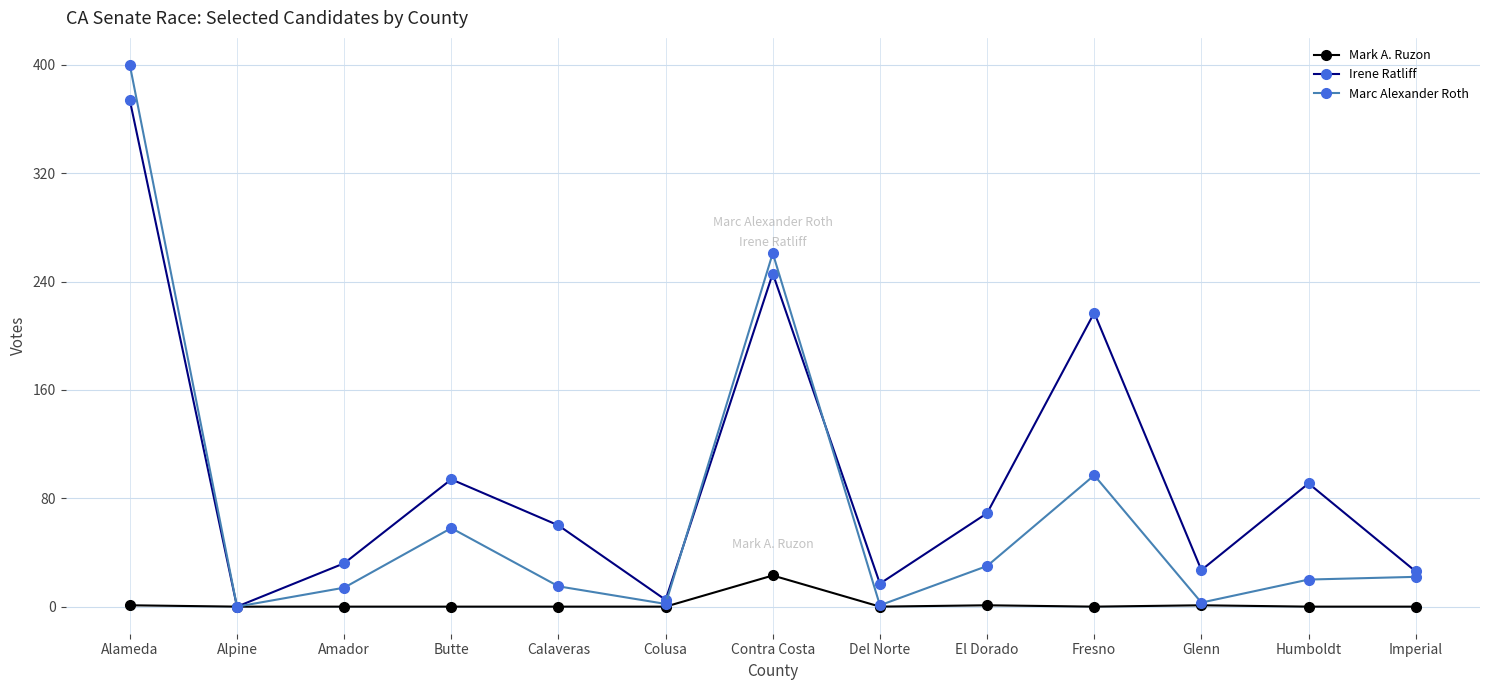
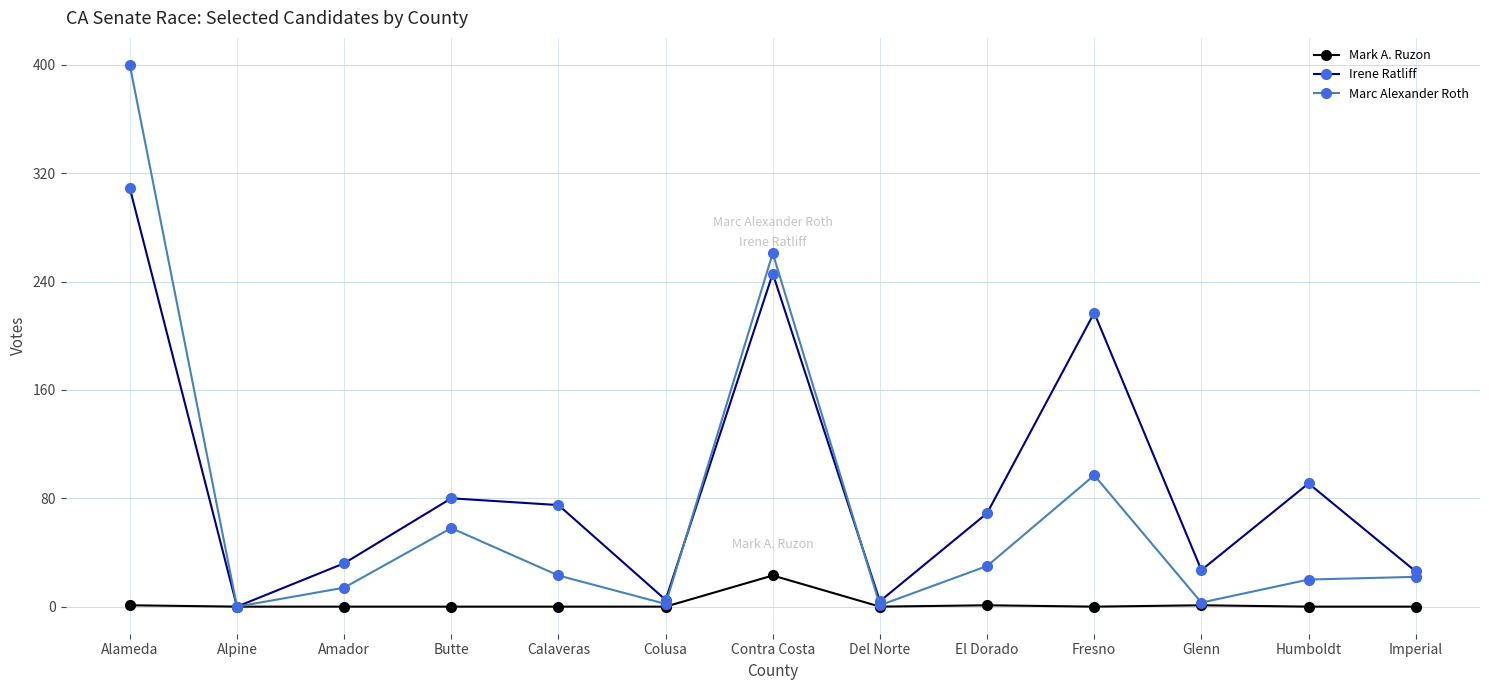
  {
    "Mark A. Ruzon": {
      "Alameda": 1,
      "Amador": 0,
      "Butte": 0,
      "Calaveras": 0,
      "Colusa": 0,
      "Contra Costa": 23,
      "El Dorado": 1,
      "Fresno": 0,
      "Glenn": 1,
      "Humboldt": 0,
      "Imperial": 0
    },
    "Irene Ratliff": {
-     "Alameda": 374,
+     "Alameda": 309,
      "Amador": 32,
-     "Butte": 94,
-     "Calaveras": 60,
+     "Butte": 80,
+     "Calaveras": 75,
      "Colusa": 5,
      "Contra Costa": 246,
-     "Del Norte": 17,
+     "Del Norte": 4,
      "El Dorado": 69,
      "Fresno": 217,
      "Glenn": 27,
      "Humboldt": 91,
      "Imperial": 26
    },
    "Marc Alexander Roth": {
      "Alameda": 400,
      "Amador": 14,
      "Butte": 58,
-     "Calaveras": 15,
+     "Calaveras": 23,
      "Colusa": 2,
      "Contra Costa": 261,
      "El Dorado": 30,
      "Fresno": 97,
      "Glenn": 3,
      "Humboldt": 20,
      "Imperial": 22
    }
  }
